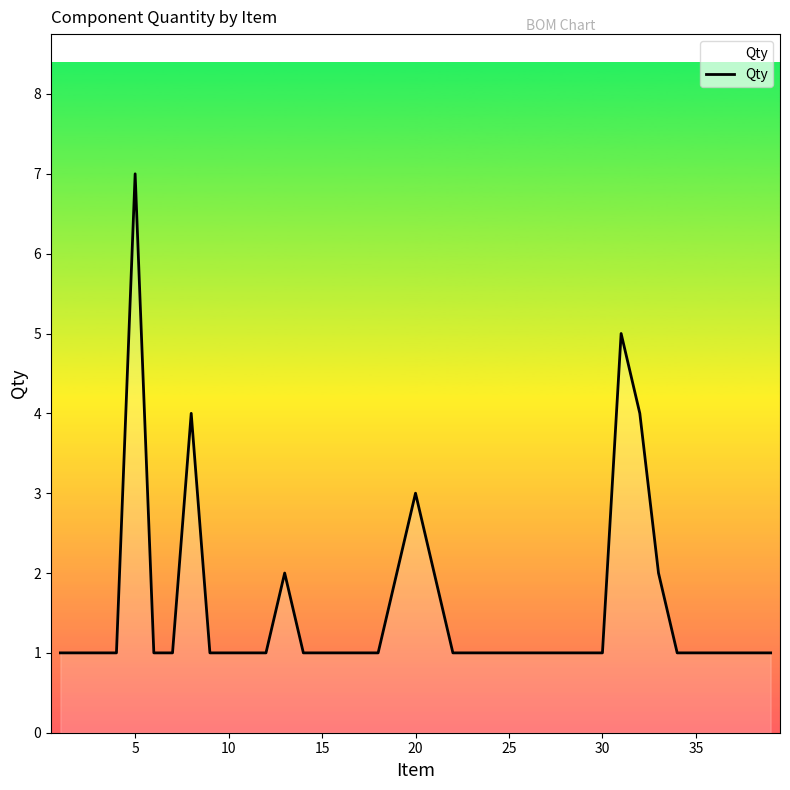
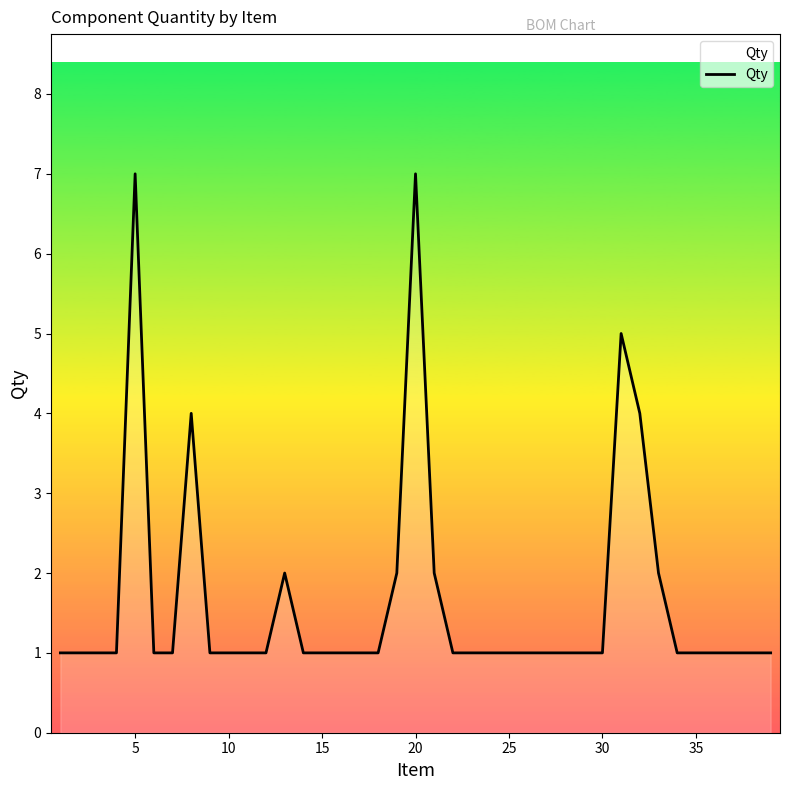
  {
    "5": 7,
    "10": 1,
    "15": 1,
-   "20": 3,
+   "20": 7,
    "25": 1,
    "30": 1,
    "35": 1
  }
